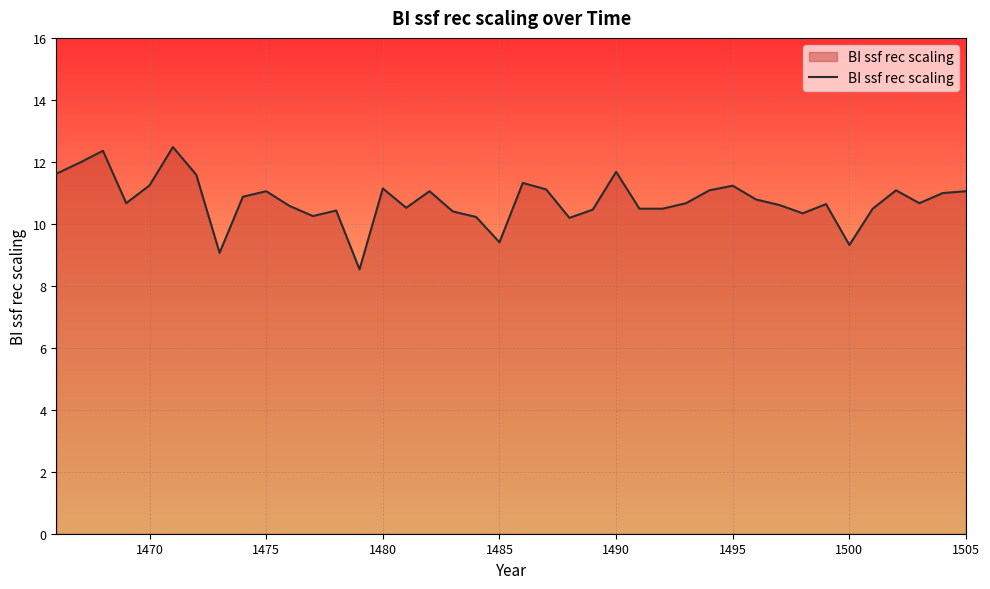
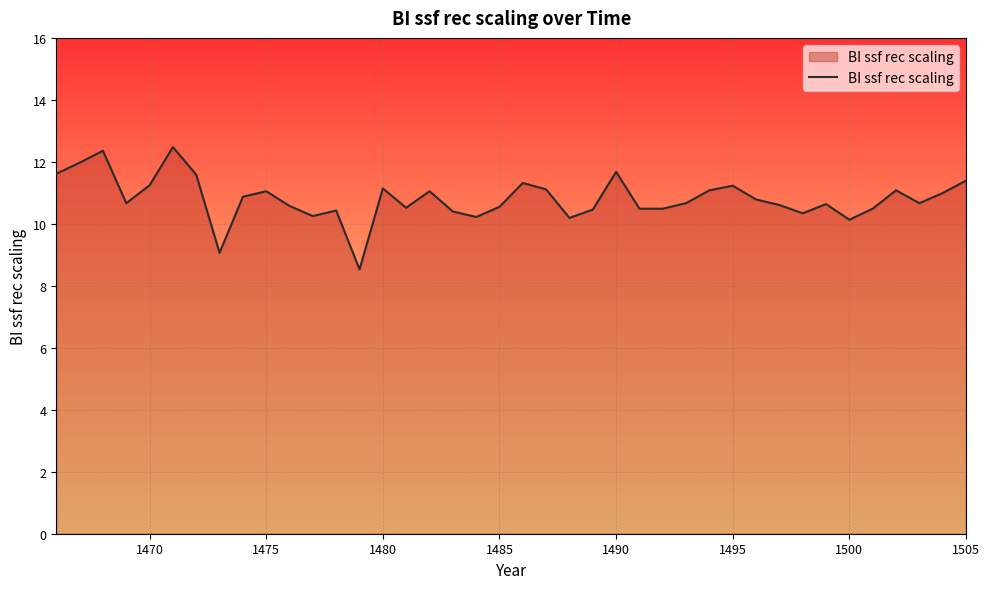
  {
    "1470": 11.2,
    "1475": 11.1,
    "1480": 11.1,
-   "1485": 9.4,
+   "1485": 10.5,
    "1490": 11.7,
    "1495": 11.2,
-   "1500": 9.3,
-   "1505": 11.1
+   "1500": 10.1,
+   "1505": 11.4
  }
